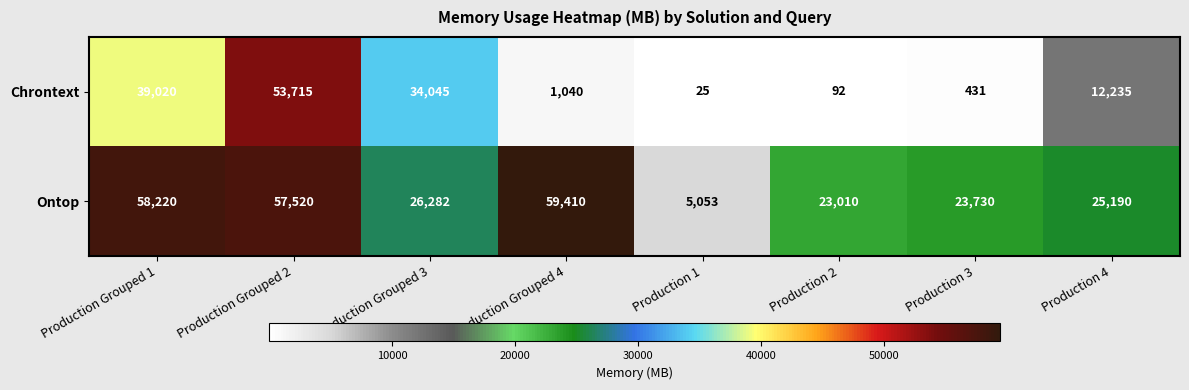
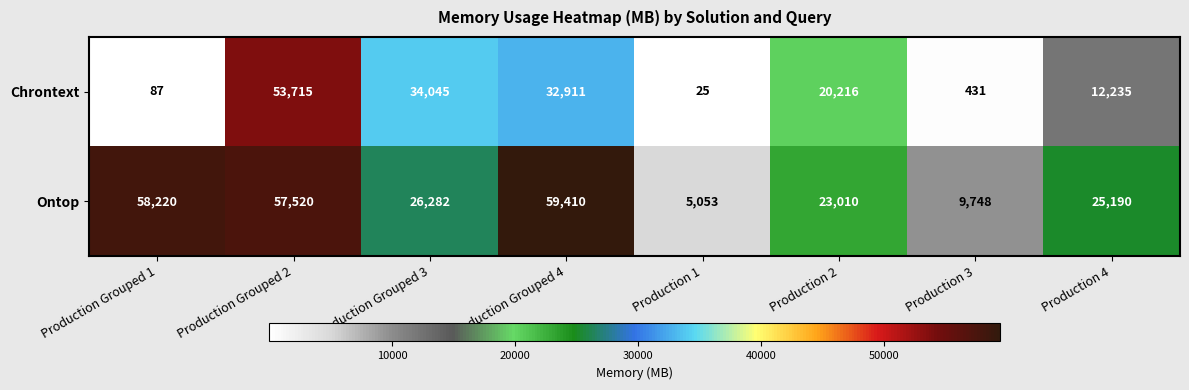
  {
    "Chrontext": {
-     "Production Grouped 1": "39,020",
+     "Production Grouped 1": "87",
      "Production Grouped 2": "53,715",
      "Production Grouped 3": "34,045",
-     "Production Grouped 4": "1,040",
+     "Production Grouped 4": "32,911",
      "Production 1": "25",
-     "Production 2": "92",
+     "Production 2": "20,216",
      "Production 3": "431",
      "Production 4": "12,235"
    },
    "Ontop": {
      "Production Grouped 1": "58,220",
      "Production Grouped 2": "57,520",
      "Production Grouped 3": "26,282",
      "Production Grouped 4": "59,410",
      "Production 1": "5,053",
      "Production 2": "23,010",
-     "Production 3": "23,730",
+     "Production 3": "9,748",
      "Production 4": "25,190"
    }
  }
